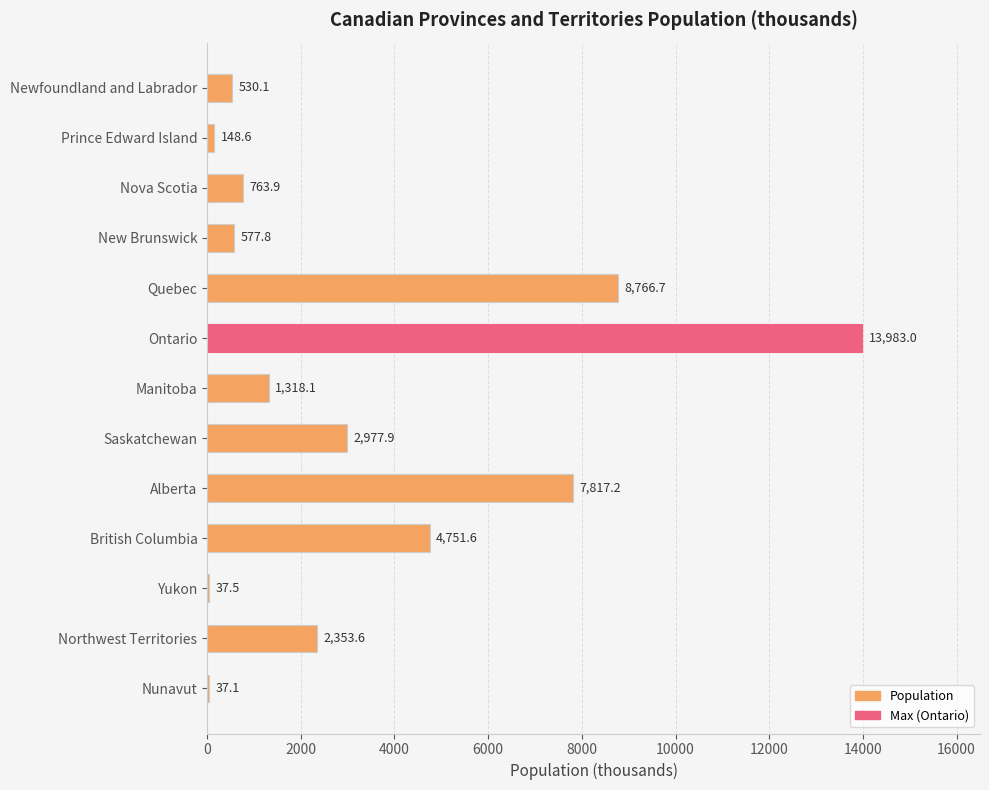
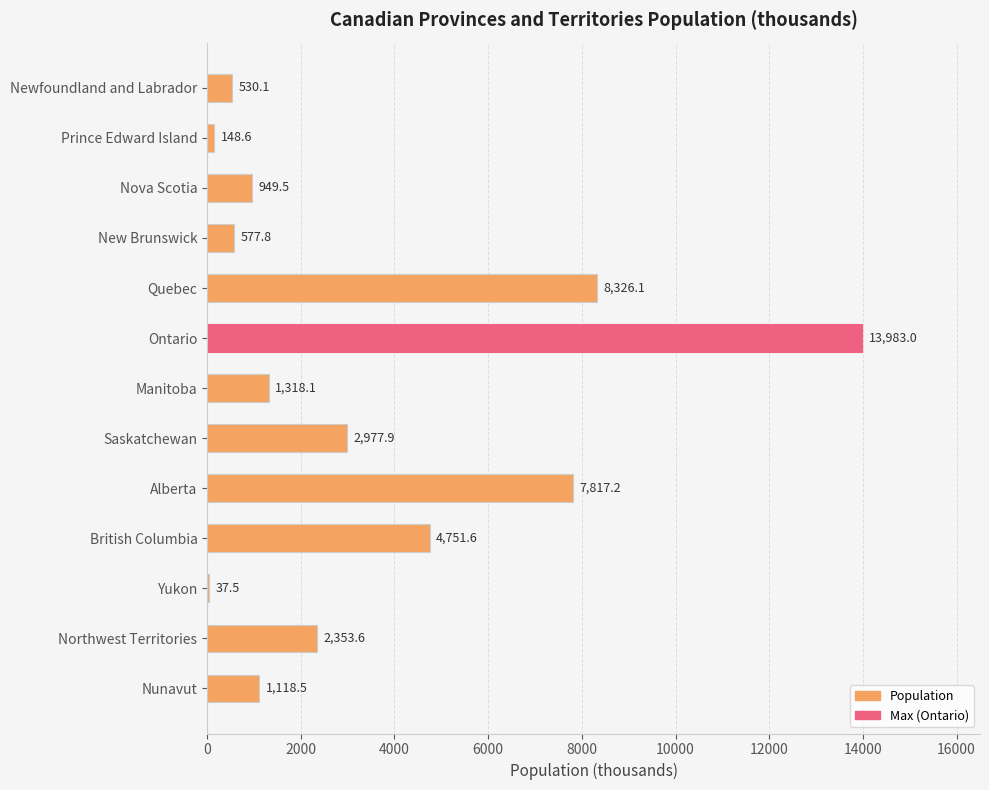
  {
    "Newfoundland and Labrador": "530.1",
    "Prince Edward Island": "148.6",
-   "Nova Scotia": "763.9",
+   "Nova Scotia": "949.5",
    "New Brunswick": "577.8",
-   "Quebec": "8,766.7",
+   "Quebec": "8,326.1",
    "Ontario": "13,983.0",
    "Manitoba": "1,318.1",
    "Saskatchewan": "2,977.9",
    "Alberta": "7,817.2",
    "British Columbia": "4,751.6",
    "Yukon": "37.5",
    "Northwest Territories": "2,353.6",
-   "Nunavut": "37.1"
+   "Nunavut": "1,118.5"
  }
